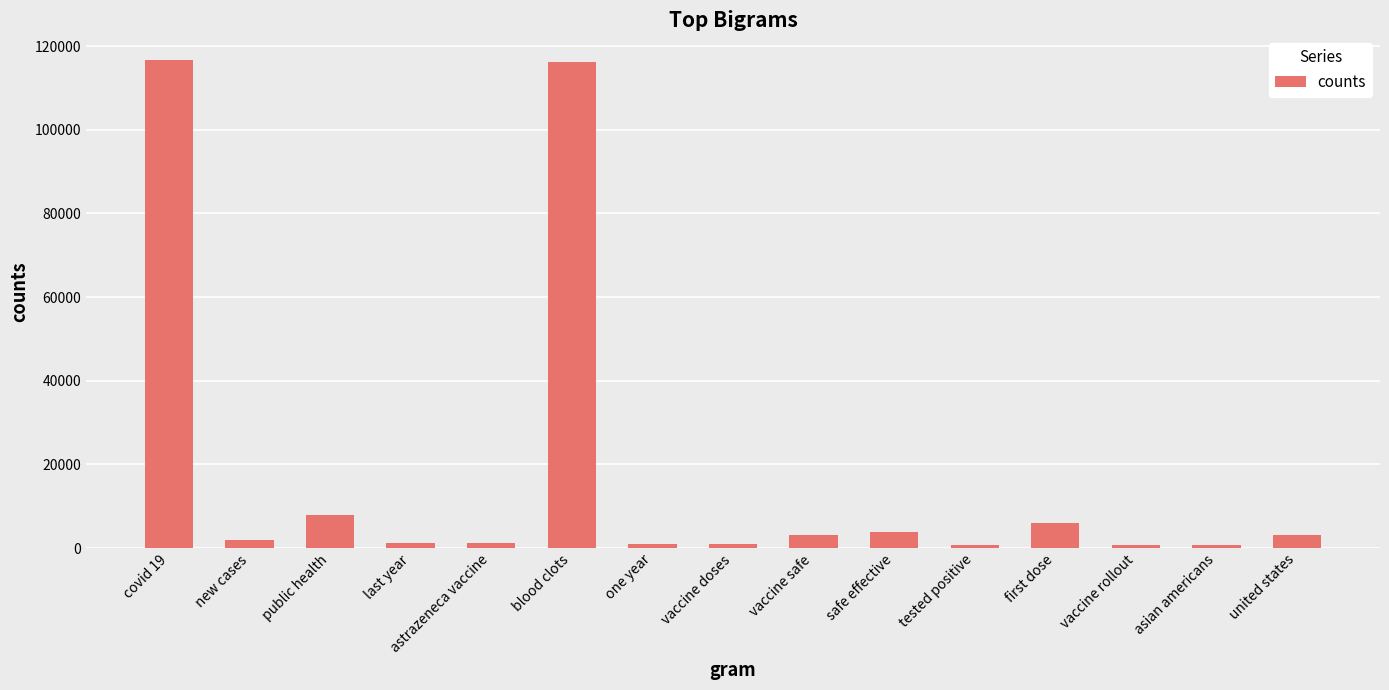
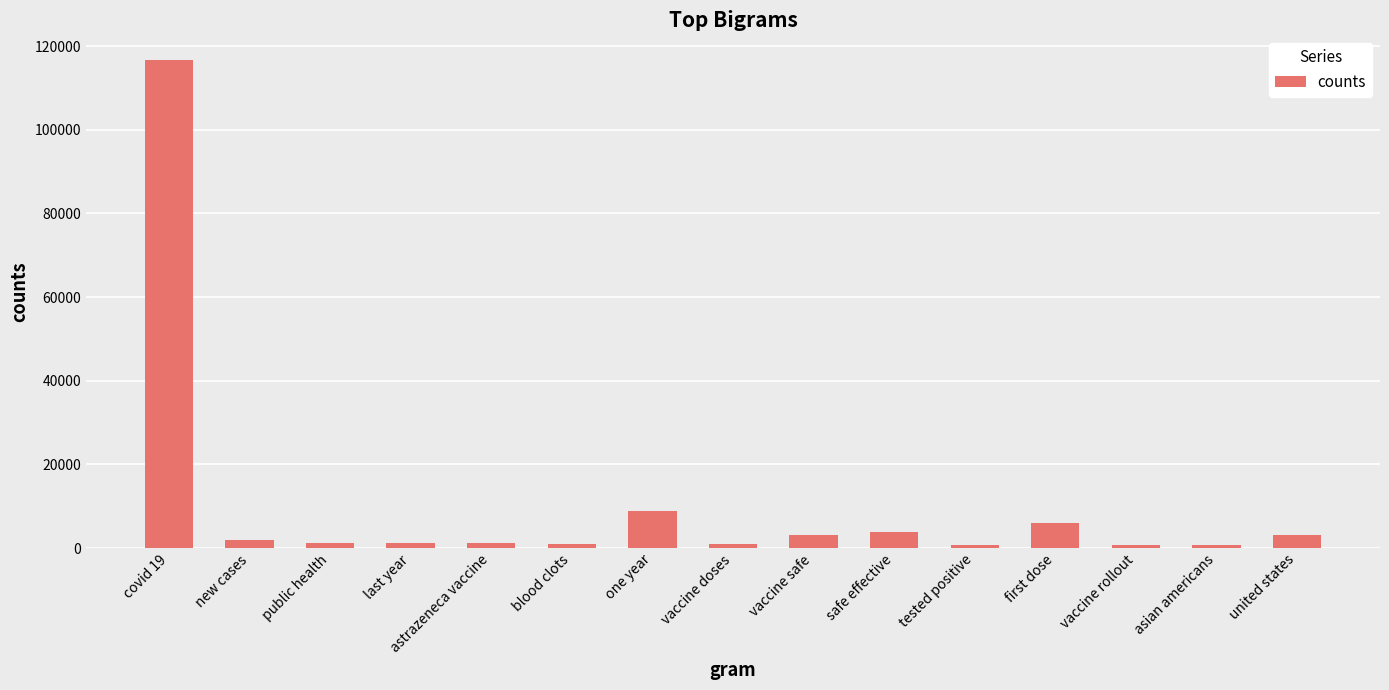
  {
    "covid 19": 117000,
    "new cases": 2000,
-   "public health": 8000,
+   "public health": 1000,
    "last year": 1000,
    "astrazeneca vaccine": 1000,
-   "blood clots": 116000,
-   "one year": 1000,
+   "blood clots": 1000,
+   "one year": 9000,
    "vaccine doses": 1000,
    "vaccine safe": 3000,
    "safe effective": 4000,
    "tested positive": 1000,
    "first dose": 6000,
    "vaccine rollout": 1000,
    "asian americans": 1000,
    "united states": 3000
  }
